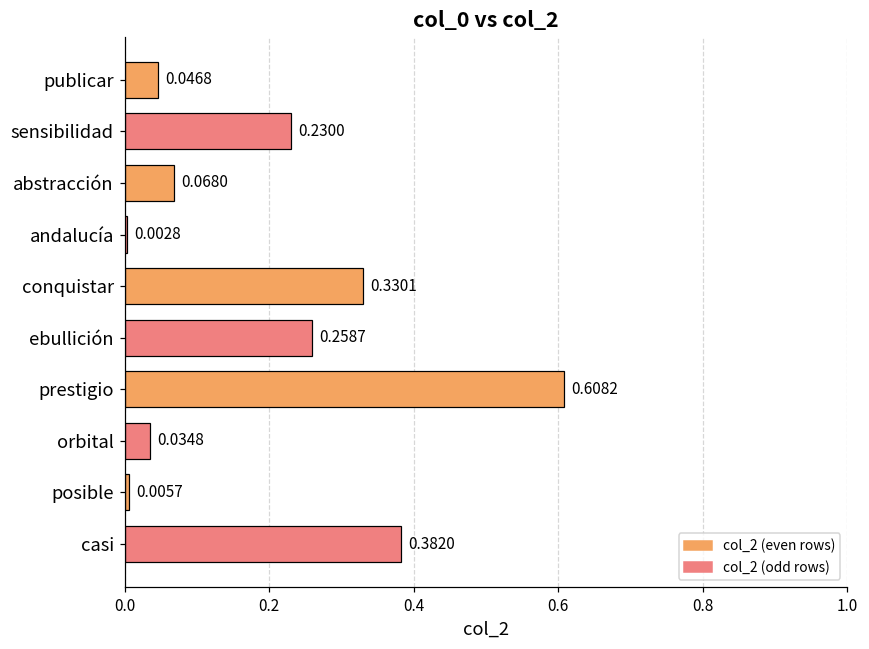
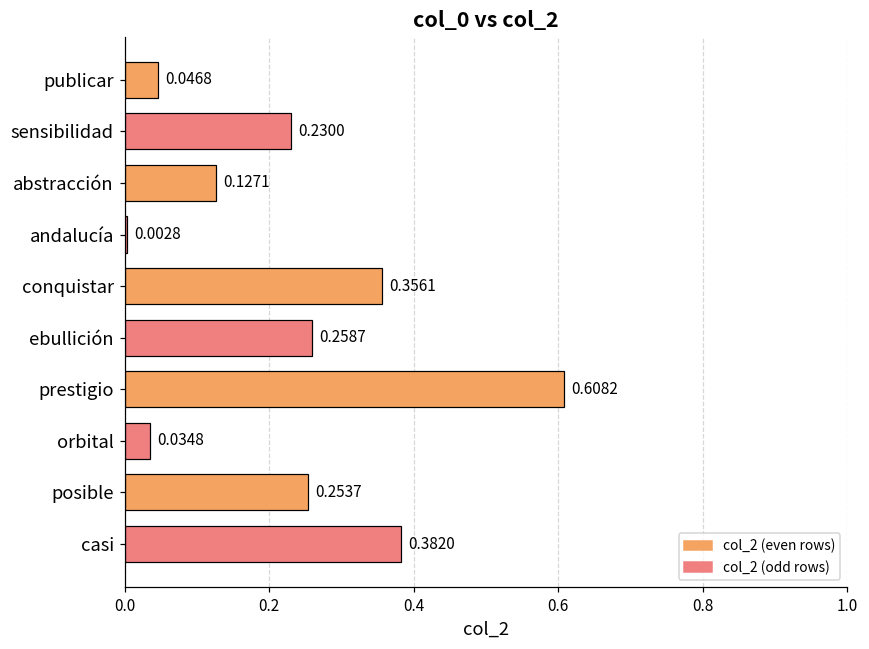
  {
    "publicar": 0.0468,
    "sensibilidad": 0.2300,
-   "abstracción": 0.0680,
+   "abstracción": 0.1271,
    "andalucía": 0.0028,
-   "conquistar": 0.3301,
+   "conquistar": 0.3561,
    "ebullición": 0.2587,
    "prestigio": 0.6082,
    "orbital": 0.0348,
-   "posible": 0.0057,
+   "posible": 0.2537,
    "casi": 0.3820
  }
